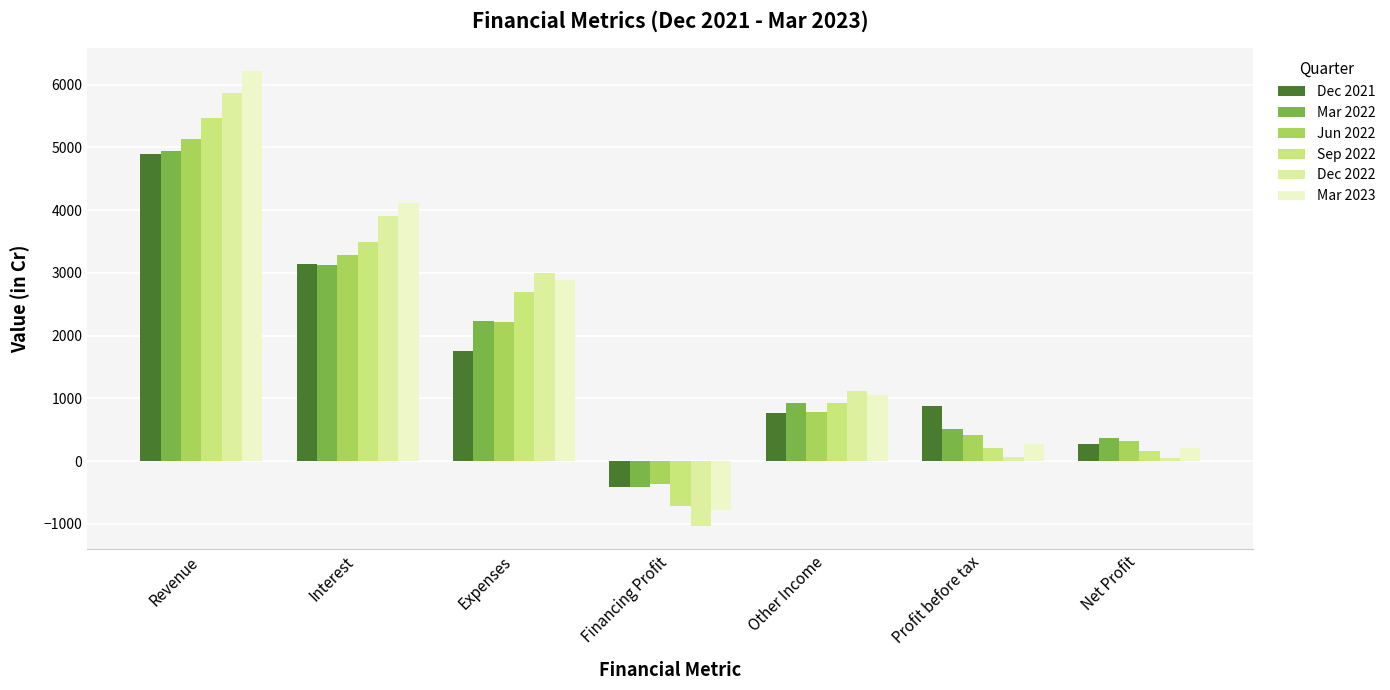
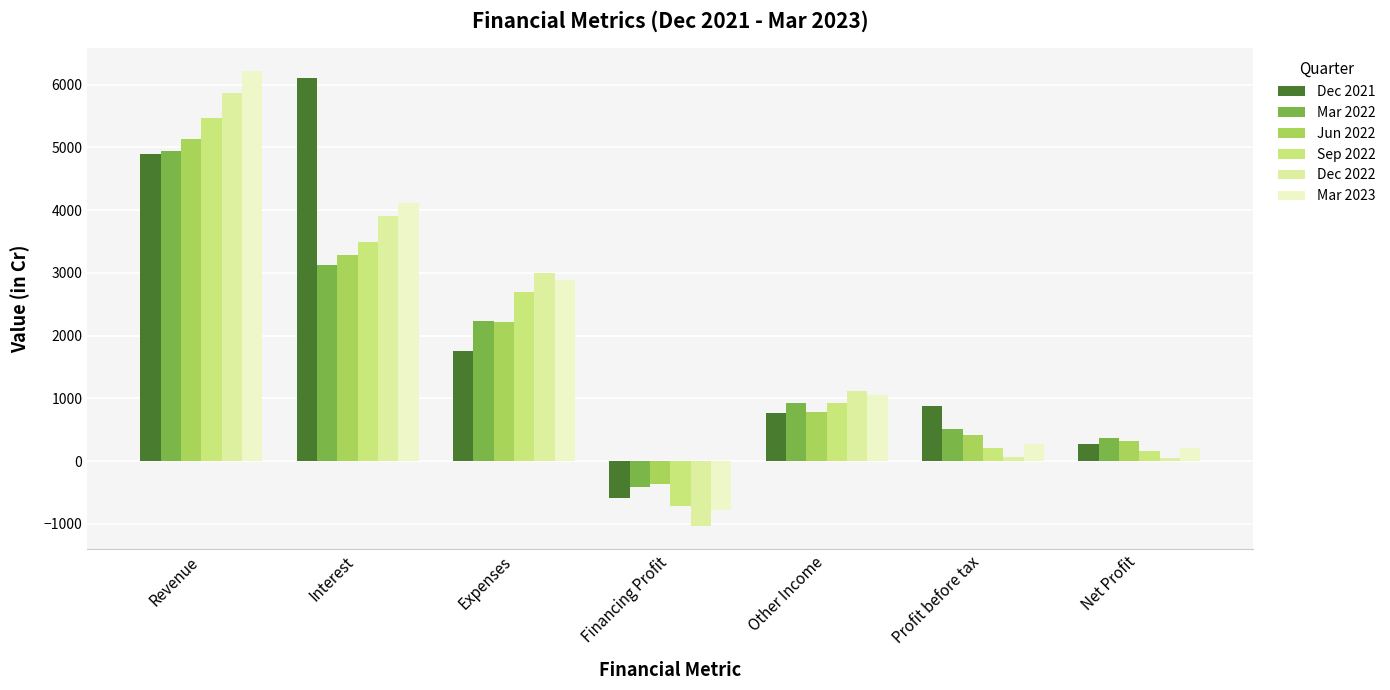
  {
    "Dec 2021": {
      "Revenue": 4900,
-     "Interest": 3100,
+     "Interest": 6100,
      "Expenses": 1800,
-     "Financing Profit": -400,
+     "Financing Profit": -600,
      "Other Income": 800,
      "Profit before tax": 900,
      "Net Profit": 300
    }
  }
